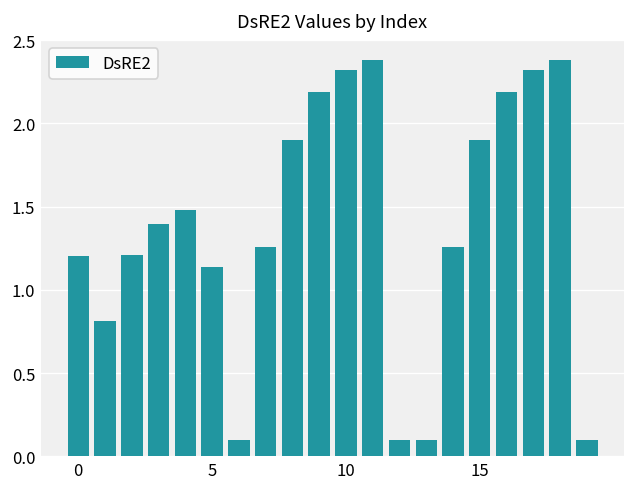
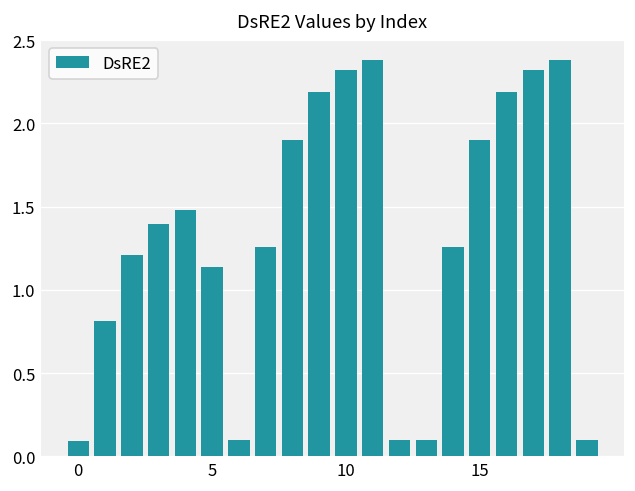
  {
-   "0": 1.21,
+   "0": 0.10,
    "5": 1.14,
    "10": 2.32,
    "15": 1.90
  }
